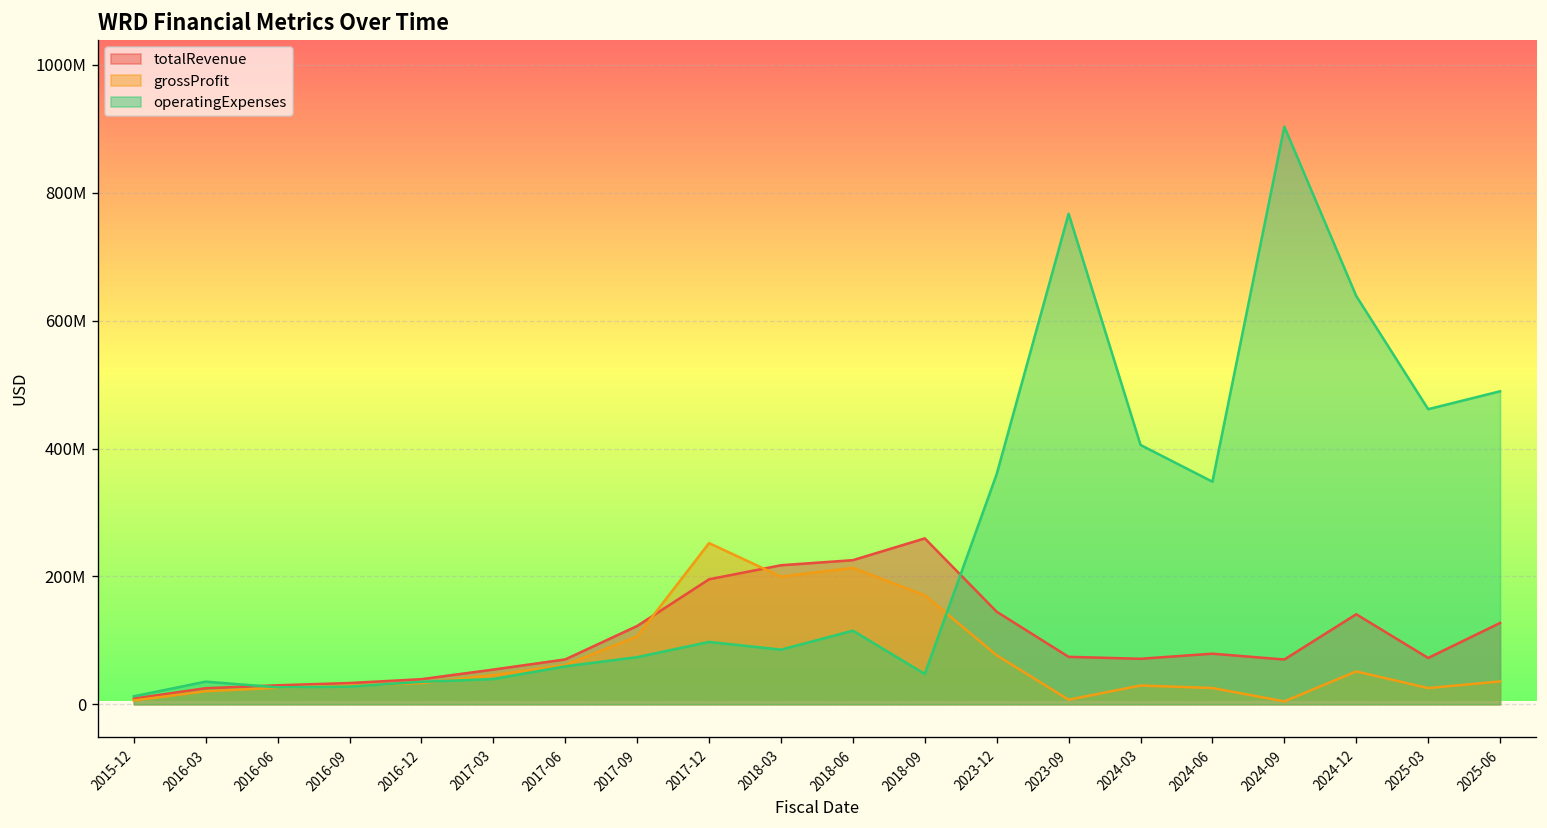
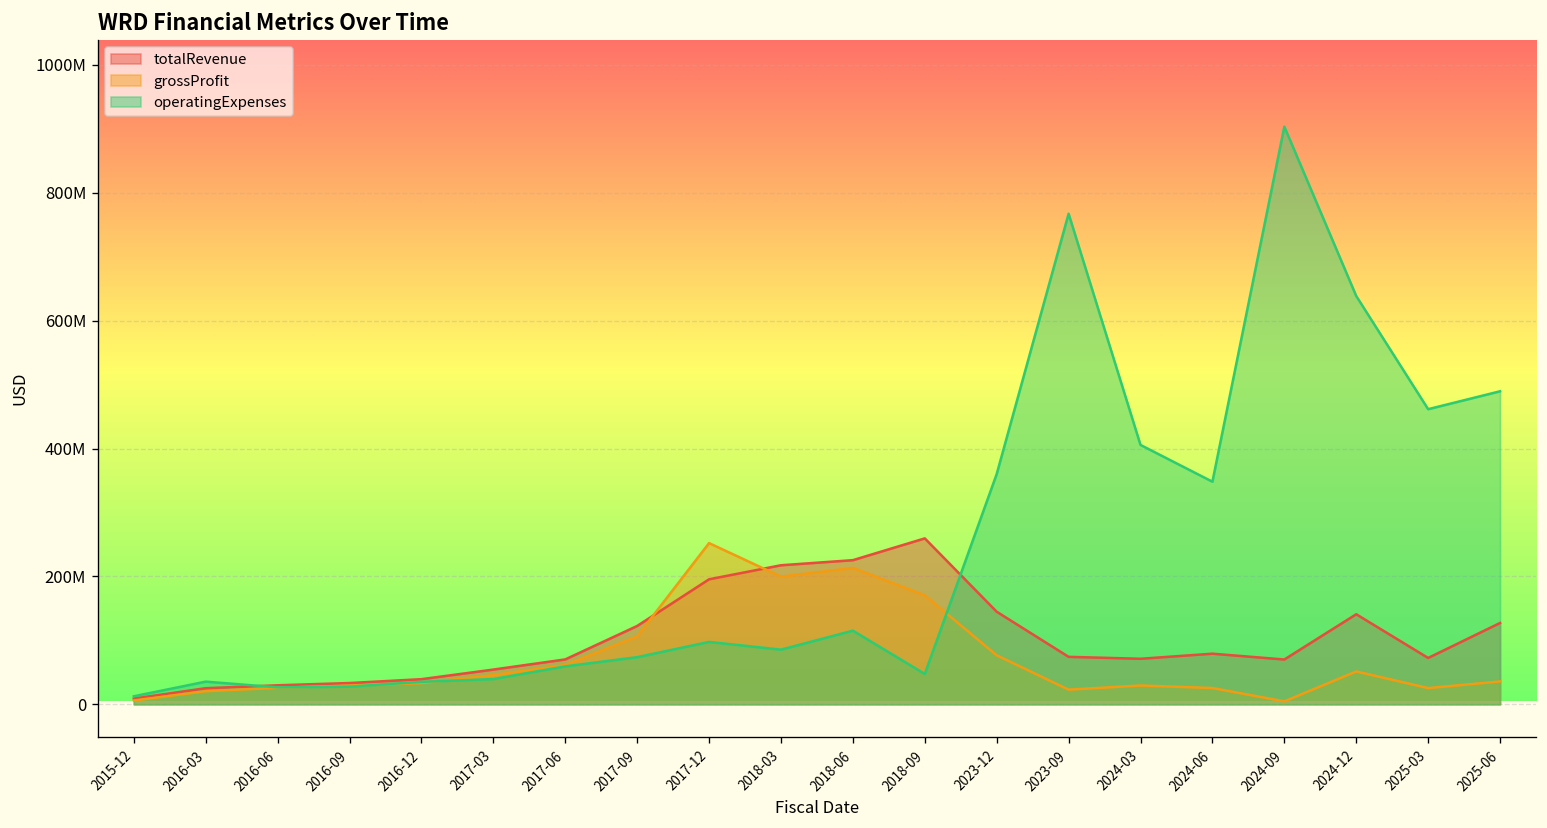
  {
    "totalRevenue": {
      "2017-03": 50000000,
      "2017-06": 70000000,
      "2017-09": 120000000,
      "2017-12": 200000000,
      "2018-03": 220000000,
      "2018-06": 230000000,
      "2018-09": 260000000,
      "2023-12": 140000000,
      "2023-09": 70000000,
      "2024-03": 70000000,
      "2024-06": 80000000,
      "2024-09": 70000000,
      "2024-12": 140000000,
      "2025-03": 70000000,
      "2025-06": 130000000
    },
    "grossProfit": {
      "2017-03": 50000000,
      "2017-09": 110000000,
      "2017-12": 250000000,
      "2018-03": 200000000,
      "2018-06": 210000000,
      "2018-09": 170000000,
      "2023-12": 80000000,
-     "2023-09": 10000000,
+     "2023-09": 20000000,
      "2024-03": 30000000,
      "2024-06": 30000000,
      "2024-09": 0,
      "2024-12": 50000000,
      "2025-03": 30000000,
      "2025-06": 40000000
    },
    "operatingExpenses": {
      "2016-03": 40000000,
      "2017-03": 40000000,
      "2017-09": 70000000,
      "2017-12": 100000000,
      "2018-03": 90000000,
      "2018-06": 120000000,
      "2018-09": 50000000,
      "2023-12": 360000000,
      "2023-09": 770000000,
      "2024-03": 410000000,
      "2024-06": 350000000,
      "2024-09": 900000000,
      "2024-12": 640000000,
      "2025-03": 460000000,
      "2025-06": 490000000
    }
  }
